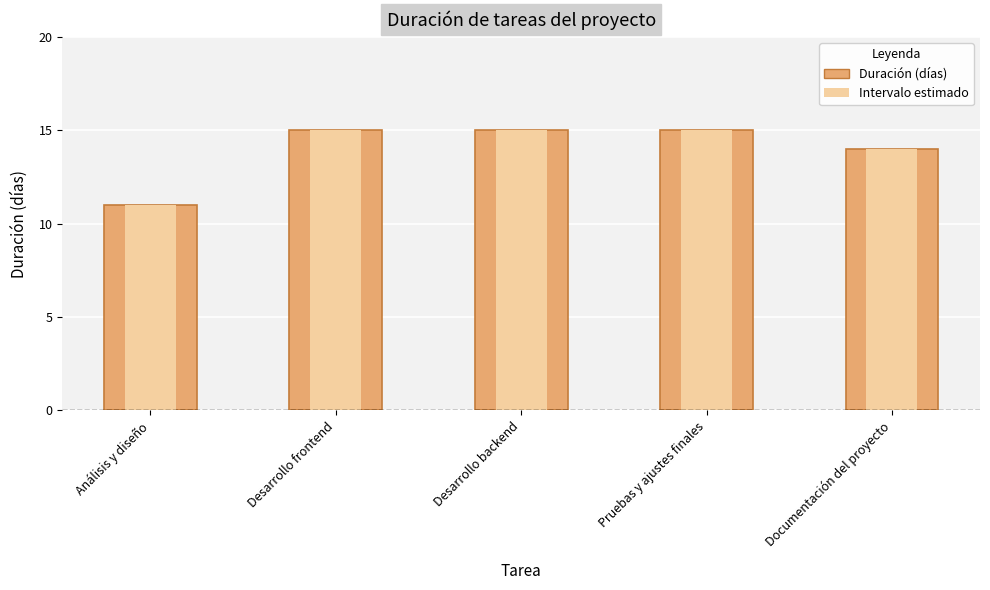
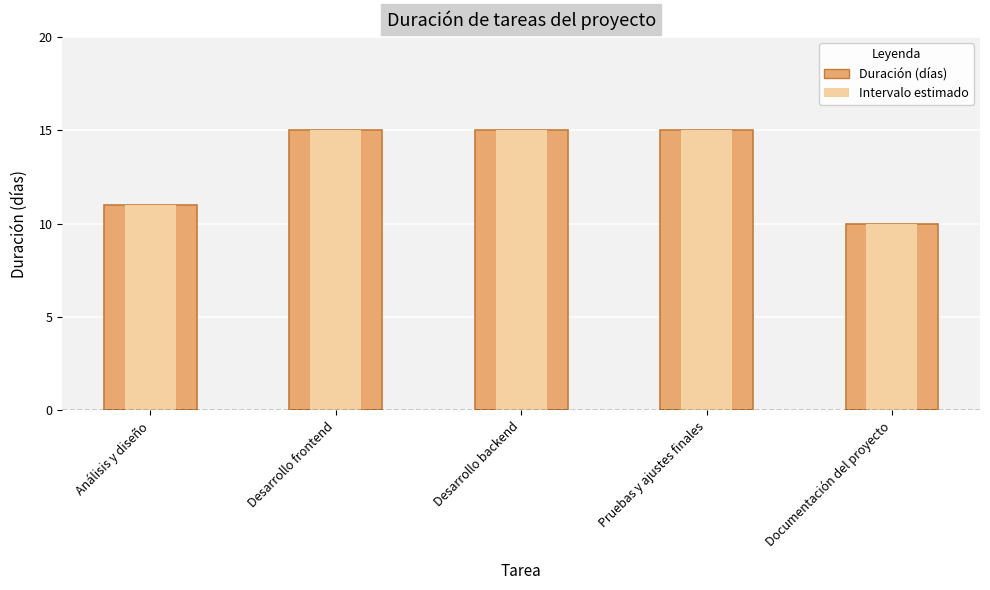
  {
    "Análisis y diseño": 11,
    "Desarrollo frontend": 15,
    "Desarrollo backend": 15,
    "Pruebas y ajustes finales": 15,
-   "Documentación del proyecto": 14
+   "Documentación del proyecto": 10
  }
